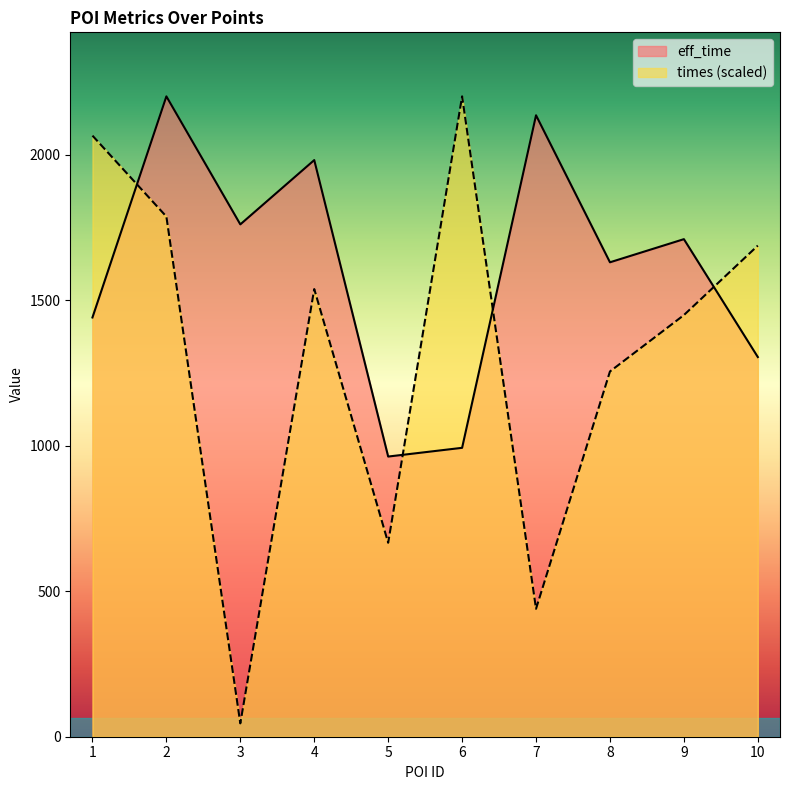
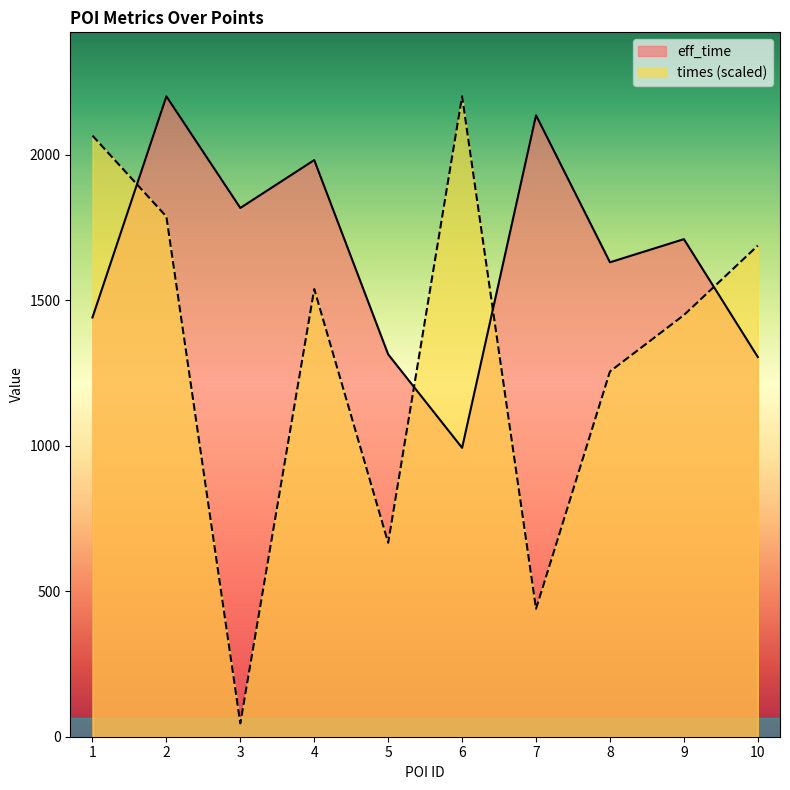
  {
    "eff_time": {
      "1": 1440,
      "2": 2200,
-     "3": 1760,
+     "3": 1820,
      "4": 1980,
-     "5": 960,
+     "5": 1310,
      "6": 990,
      "7": 2140,
      "8": 1630,
      "9": 1710,
      "10": 1310
    },
    "times (scaled)": {
      "1": 2070,
      "2": 1790,
      "4": 1540,
      "5": 670,
      "6": 2200,
      "7": 440,
      "8": 1260,
      "9": 1450,
      "10": 1690
    }
  }
